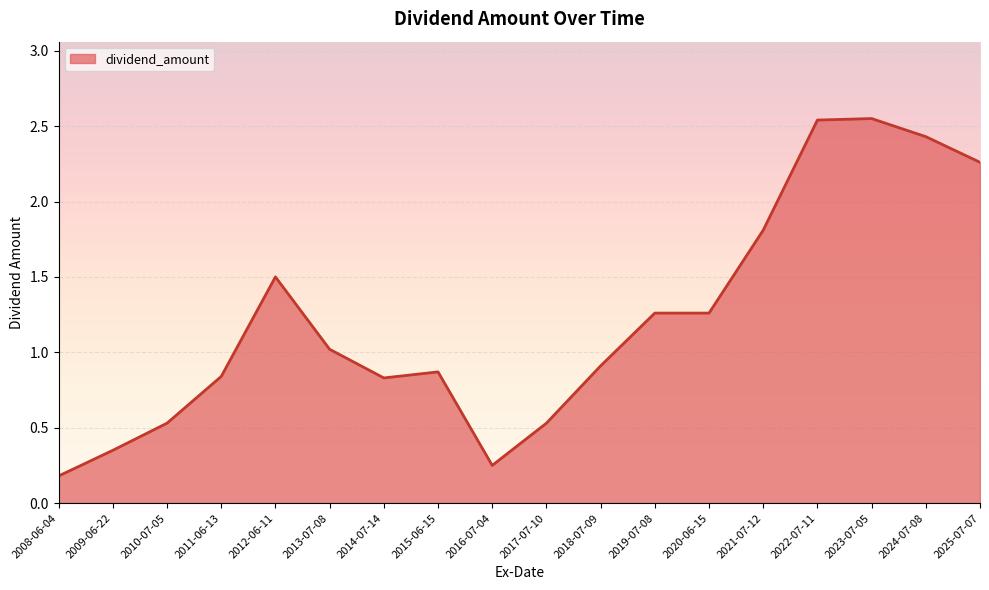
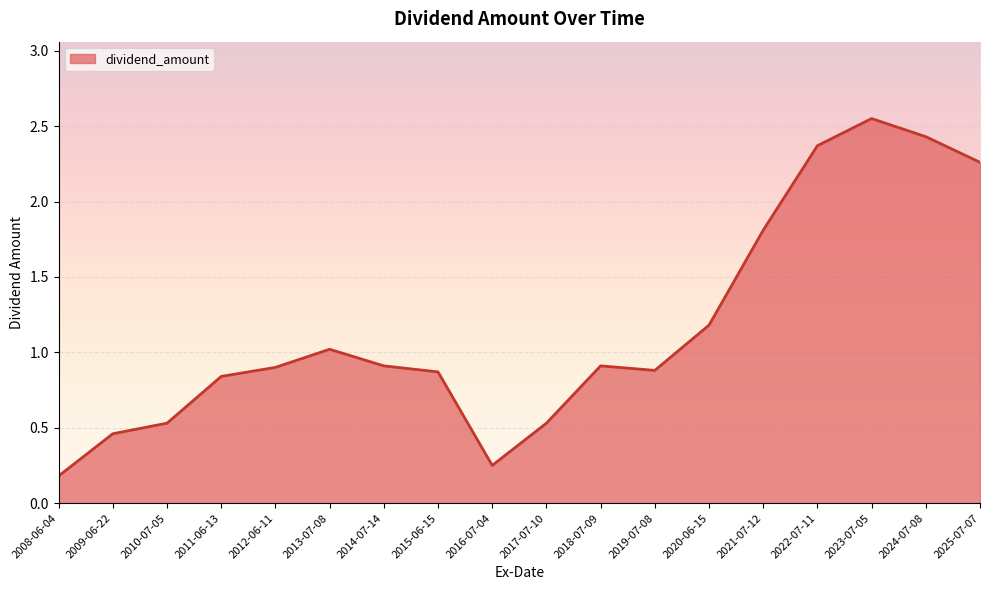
  {
    "2008-06-04": 0.18,
-   "2009-06-22": 0.35,
+   "2009-06-22": 0.46,
    "2010-07-05": 0.53,
    "2011-06-13": 0.84,
-   "2012-06-11": 1.5,
+   "2012-06-11": 0.9,
    "2013-07-08": 1.02,
-   "2014-07-14": 0.83,
+   "2014-07-14": 0.91,
    "2015-06-15": 0.87,
    "2016-07-04": 0.25,
    "2017-07-10": 0.53,
    "2018-07-09": 0.91,
-   "2019-07-08": 1.26,
-   "2020-06-15": 1.26,
+   "2019-07-08": 0.88,
+   "2020-06-15": 1.18,
    "2021-07-12": 1.81,
-   "2022-07-11": 2.54,
+   "2022-07-11": 2.37,
    "2023-07-05": 2.55,
    "2024-07-08": 2.43,
    "2025-07-07": 2.26
  }
